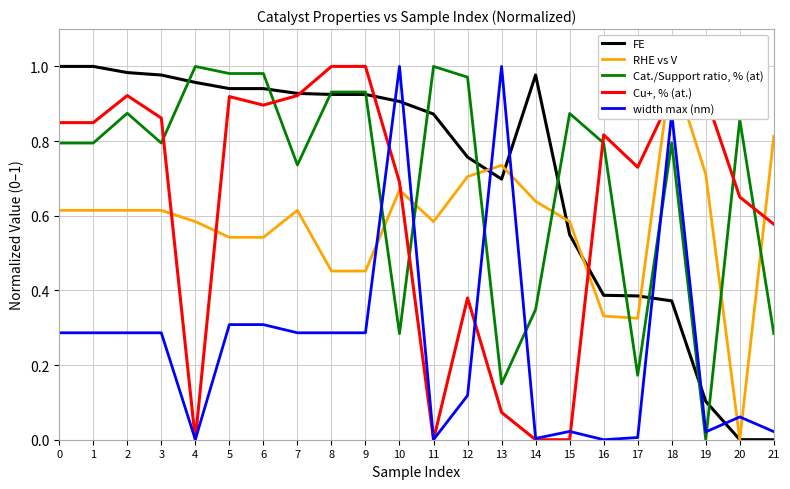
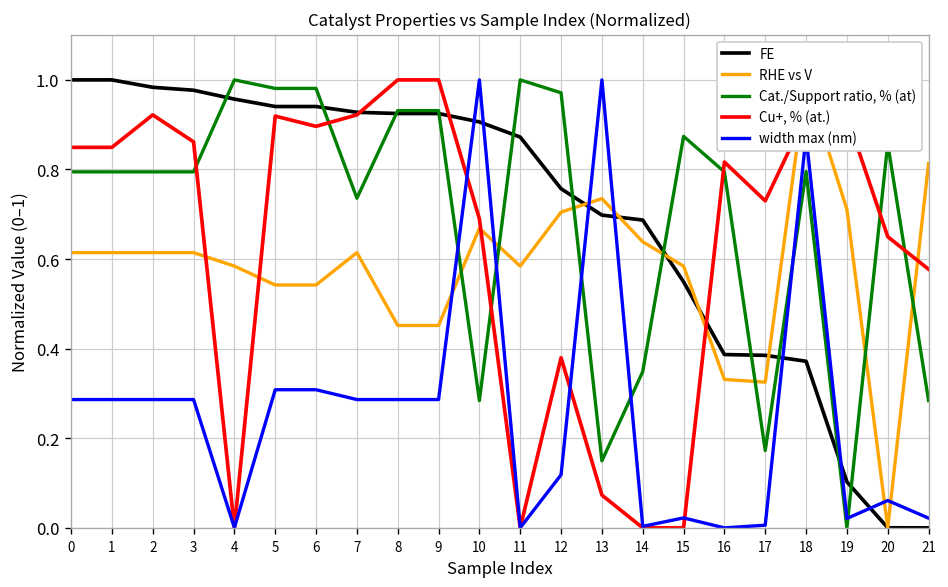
  {
    "FE": {
      "0": 1.00,
      "1": 1.00,
      "2": 0.98,
      "3": 0.98,
      "4": 0.96,
      "5": 0.94,
      "6": 0.94,
      "10": 0.91,
      "11": 0.87,
      "12": 0.76,
      "13": 0.70,
-     "14": 0.98,
+     "14": 0.69,
      "15": 0.55,
      "16": 0.39,
      "17": 0.39,
      "18": 0.37,
      "19": 0.10,
      "21": 0.00
    },
    "RHE vs V": {
      "0": 0.61,
      "1": 0.61,
      "2": 0.61,
      "3": 0.61,
      "4": 0.58,
      "5": 0.54,
      "6": 0.54,
      "7": 0.61,
      "8": 0.45,
      "9": 0.45,
      "10": 0.67,
      "11": 0.58,
      "12": 0.70,
      "13": 0.73,
      "14": 0.64,
      "15": 0.58,
      "16": 0.33,
      "17": 0.33,
      "19": 0.71,
      "21": 0.81
    },
    "Cat./Support ratio, % (at)": {
      "0": 0.79,
      "1": 0.79,
-     "2": 0.87,
+     "2": 0.79,
      "3": 0.79,
      "4": 1.00,
      "5": 0.98,
      "6": 0.98,
      "7": 0.74,
      "10": 0.28,
      "11": 1.00,
      "12": 0.97,
      "13": 0.15,
      "14": 0.35,
      "15": 0.87,
      "16": 0.79,
      "17": 0.17,
      "18": 0.80,
      "19": 0.00,
      "20": 0.86,
      "21": 0.28
    },
    "Cu+, % (at.)": {
      "0": 0.85,
      "1": 0.85,
      "2": 0.92,
      "3": 0.86,
      "5": 0.92,
      "6": 0.90,
      "8": 1.00,
      "9": 1.00,
      "10": 0.69,
      "12": 0.38,
      "13": 0.07,
      "15": 0.00,
      "16": 0.82,
      "17": 0.73,
      "20": 0.65,
      "21": 0.58
    },
    "width max (nm)": {
      "0": 0.29,
      "1": 0.29,
      "2": 0.29,
      "3": 0.29,
      "5": 0.31,
      "6": 0.31,
      "7": 0.29,
      "8": 0.29,
      "9": 0.29,
      "10": 1.00,
      "12": 0.12,
      "13": 1.00,
      "15": 0.02,
      "16": 0.00,
      "17": 0.01,
      "19": 0.02,
      "20": 0.06,
      "21": 0.02
    }
  }
